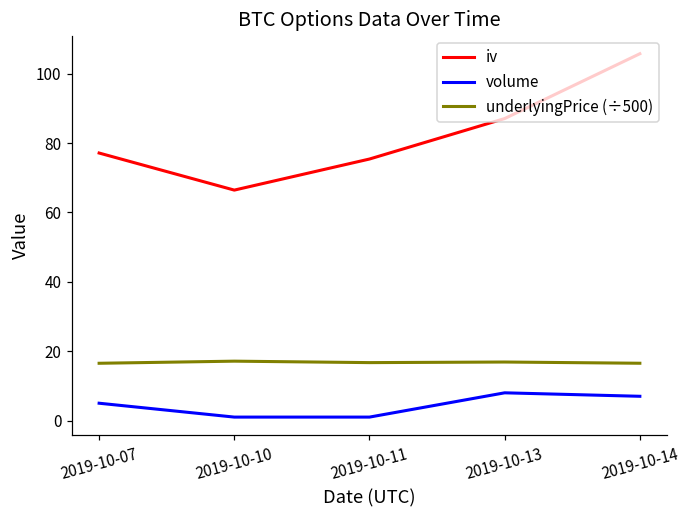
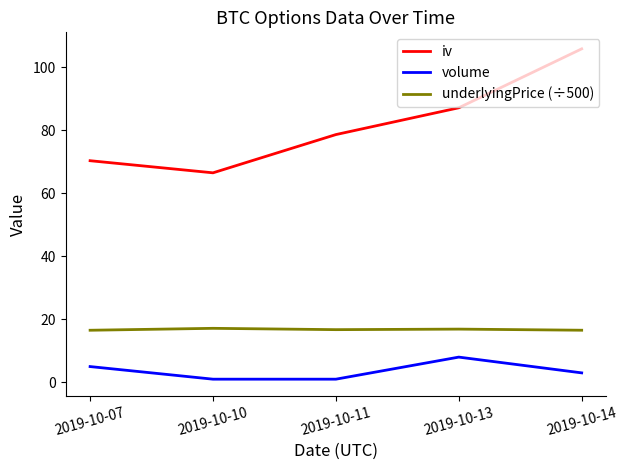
  {
    "iv": {
-     "2019-10-07": 77,
+     "2019-10-07": 70,
      "2019-10-10": 66,
-     "2019-10-11": 75,
+     "2019-10-11": 79,
      "2019-10-13": 87
    },
    "volume": {
      "2019-10-07": 5,
      "2019-10-10": 1,
      "2019-10-11": 1,
      "2019-10-13": 8,
-     "2019-10-14": 7
+     "2019-10-14": 3
    },
    "underlyingPrice (÷500)": {
      "2019-10-07": 17,
      "2019-10-10": 17,
      "2019-10-11": 17,
      "2019-10-13": 17,
      "2019-10-14": 17
    }
  }
